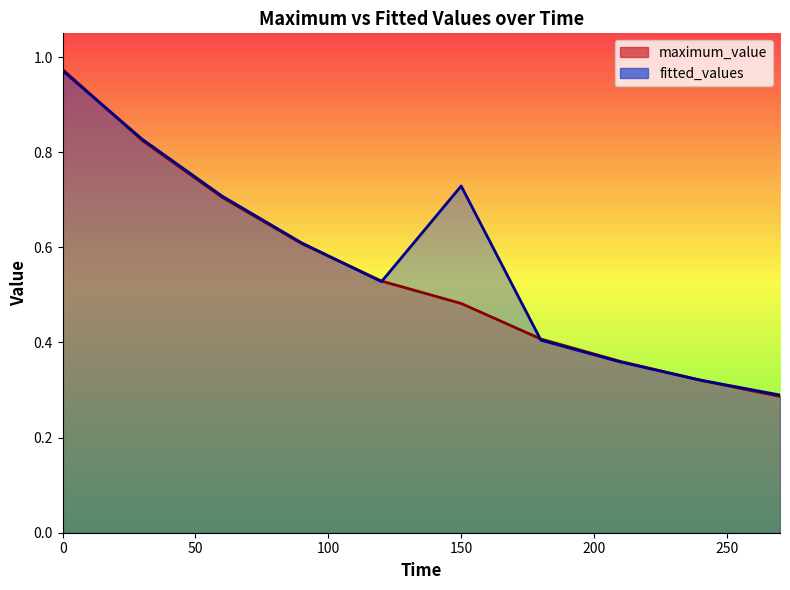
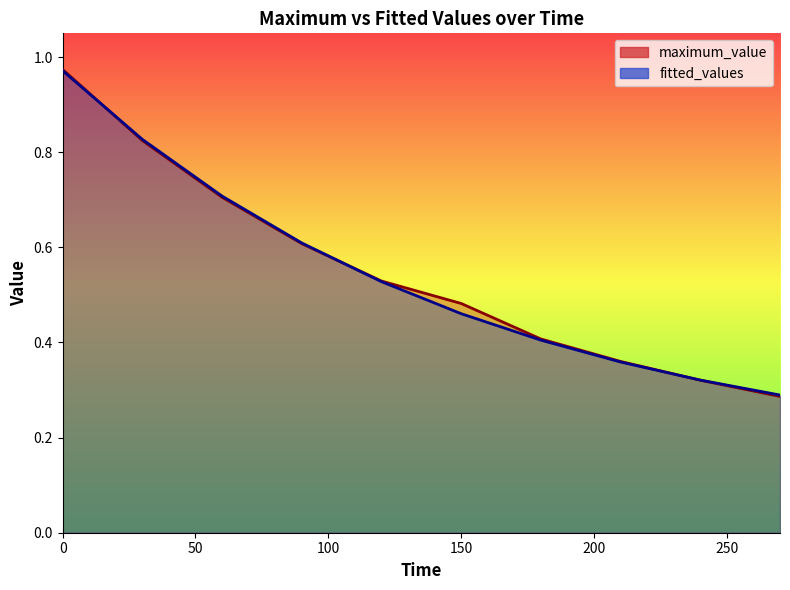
  {
    "maximum_value": {
      "150": 0.48
    },
    "fitted_values": {
-     "150": 0.73
+     "150": 0.46
    }
  }
